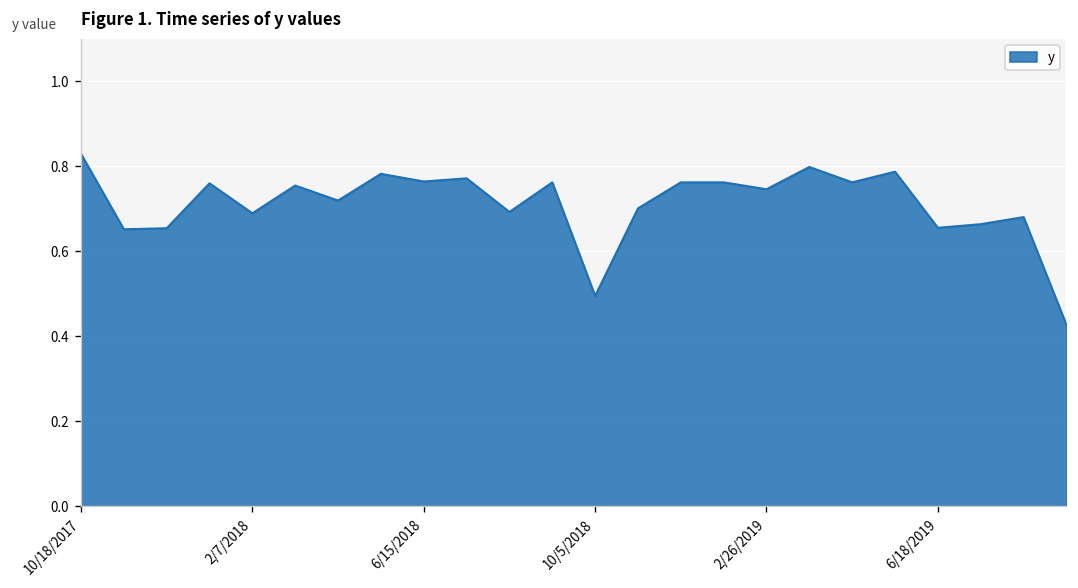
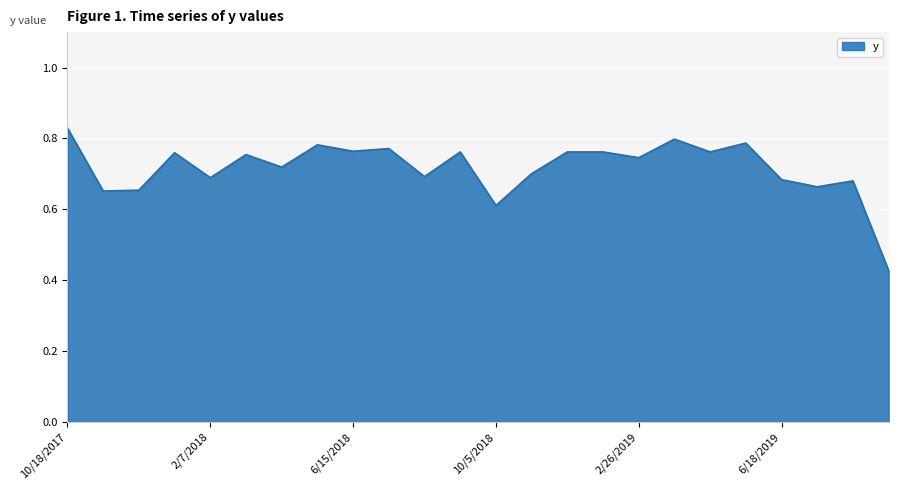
  {
    "10/18/2017": 0.83,
    "2/7/2018": 0.69,
    "6/15/2018": 0.76,
-   "10/5/2018": 0.49,
+   "10/5/2018": 0.61,
    "2/26/2019": 0.75,
-   "6/18/2019": 0.66
+   "6/18/2019": 0.68
  }
